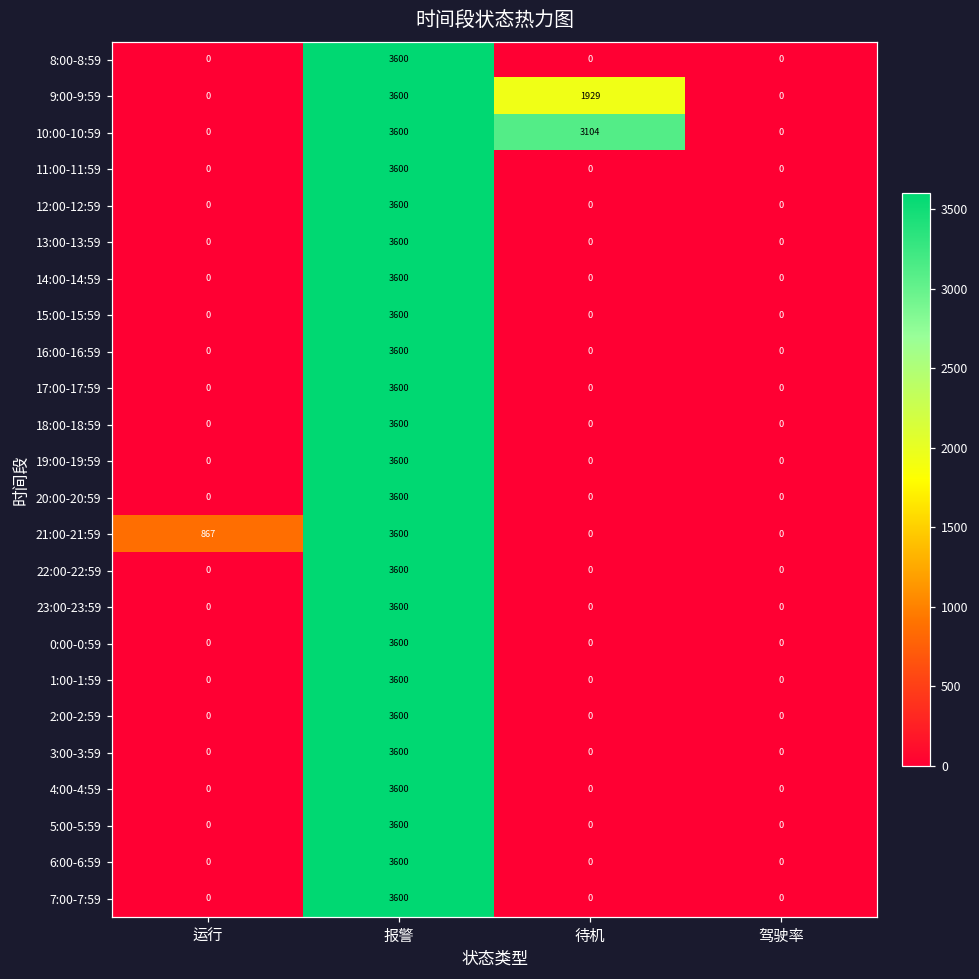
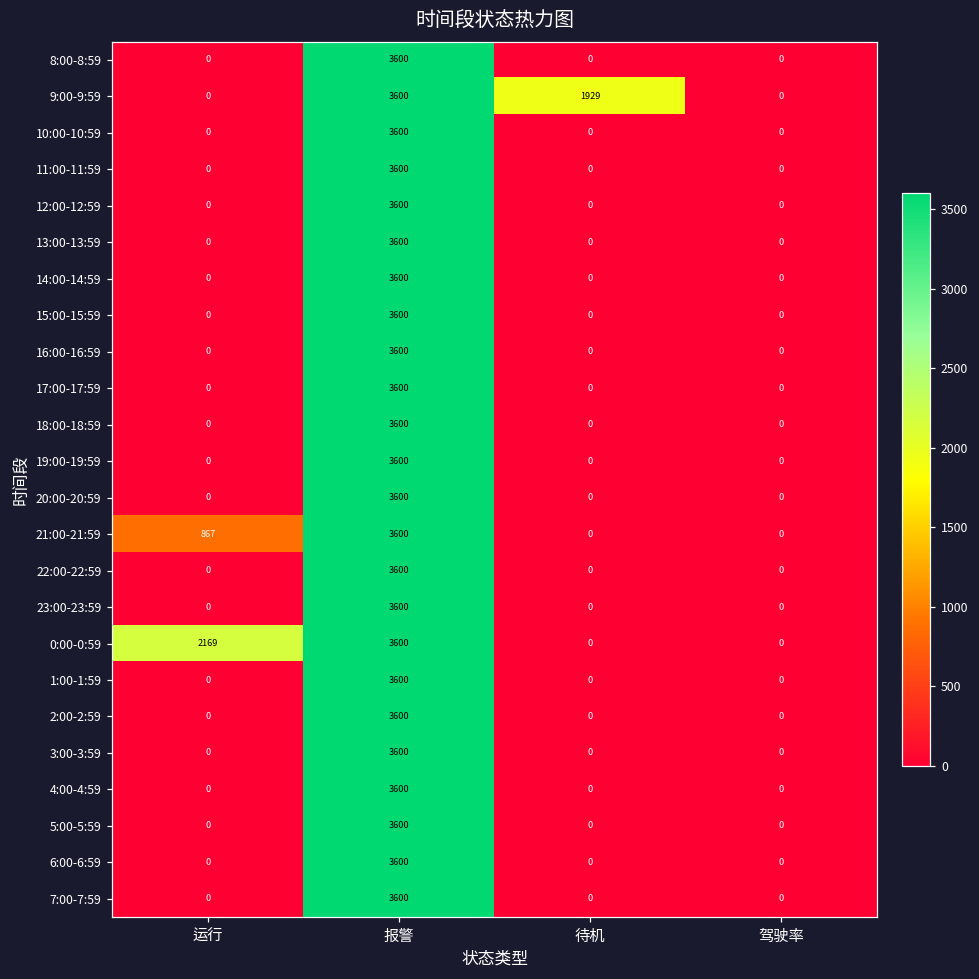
  {
    "8:00-8:59": {
      "运行": 0,
      "报警": 3600,
      "待机": 0,
      "驾驶率": 0
    },
    "9:00-9:59": {
      "运行": 0,
      "报警": 3600,
      "待机": 1929,
      "驾驶率": 0
    },
    "10:00-10:59": {
      "运行": 0,
      "报警": 3600,
-     "待机": 3104,
+     "待机": 0,
      "驾驶率": 0
    },
    "11:00-11:59": {
      "运行": 0,
      "报警": 3600,
      "待机": 0,
      "驾驶率": 0
    },
    "12:00-12:59": {
      "运行": 0,
      "报警": 3600,
      "待机": 0,
      "驾驶率": 0
    },
    "13:00-13:59": {
      "运行": 0,
      "报警": 3600,
      "待机": 0,
      "驾驶率": 0
    },
    "14:00-14:59": {
      "运行": 0,
      "报警": 3600,
      "待机": 0,
      "驾驶率": 0
    },
    "15:00-15:59": {
      "运行": 0,
      "报警": 3600,
      "待机": 0,
      "驾驶率": 0
    },
    "16:00-16:59": {
      "运行": 0,
      "报警": 3600,
      "待机": 0,
      "驾驶率": 0
    },
    "17:00-17:59": {
      "运行": 0,
      "报警": 3600,
      "待机": 0,
      "驾驶率": 0
    },
    "18:00-18:59": {
      "运行": 0,
      "报警": 3600,
      "待机": 0,
      "驾驶率": 0
    },
    "19:00-19:59": {
      "运行": 0,
      "报警": 3600,
      "待机": 0,
      "驾驶率": 0
    },
    "20:00-20:59": {
      "运行": 0,
      "报警": 3600,
      "待机": 0,
      "驾驶率": 0
    },
    "21:00-21:59": {
      "运行": 867,
      "报警": 3600,
      "待机": 0,
      "驾驶率": 0
    },
    "22:00-22:59": {
      "运行": 0,
      "报警": 3600,
      "待机": 0,
      "驾驶率": 0
    },
    "23:00-23:59": {
      "运行": 0,
      "报警": 3600,
      "待机": 0,
      "驾驶率": 0
    },
    "0:00-0:59": {
-     "运行": 0,
+     "运行": 2169,
      "报警": 3600,
      "待机": 0,
      "驾驶率": 0
    },
    "1:00-1:59": {
      "运行": 0,
      "报警": 3600,
      "待机": 0,
      "驾驶率": 0
    },
    "2:00-2:59": {
      "运行": 0,
      "报警": 3600,
      "待机": 0,
      "驾驶率": 0
    },
    "3:00-3:59": {
      "运行": 0,
      "报警": 3600,
      "待机": 0,
      "驾驶率": 0
    },
    "4:00-4:59": {
      "运行": 0,
      "报警": 3600,
      "待机": 0,
      "驾驶率": 0
    },
    "5:00-5:59": {
      "运行": 0,
      "报警": 3600,
      "待机": 0,
      "驾驶率": 0
    },
    "6:00-6:59": {
      "运行": 0,
      "报警": 3600,
      "待机": 0,
      "驾驶率": 0
    },
    "7:00-7:59": {
      "运行": 0,
      "报警": 3600,
      "待机": 0,
      "驾驶率": 0
    }
  }
